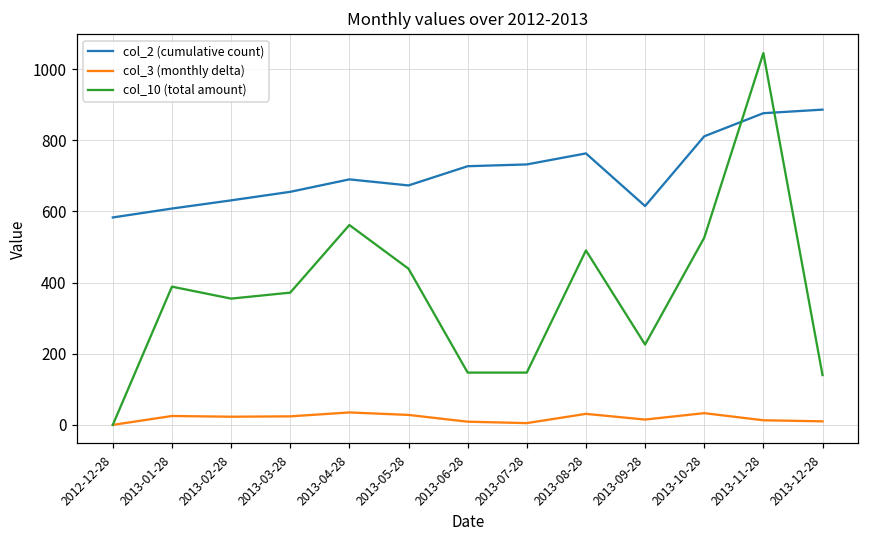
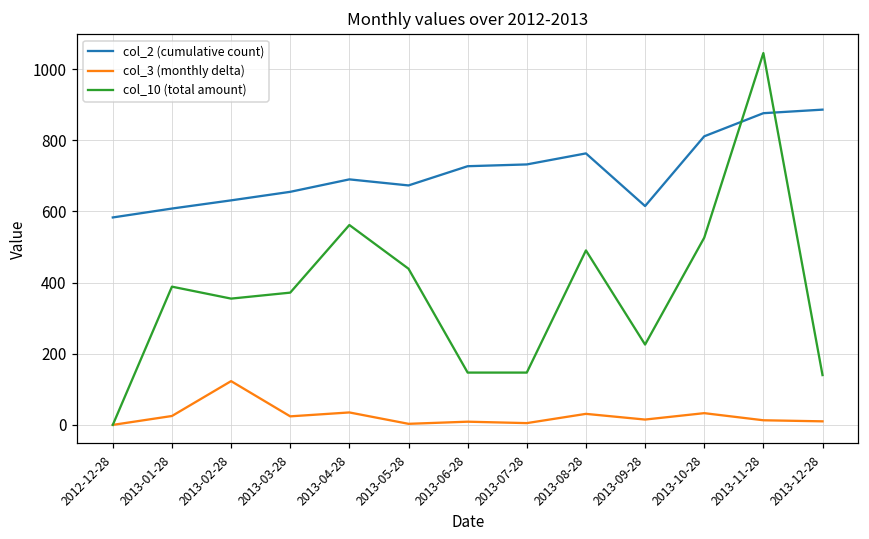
  {
    "col_2 (cumulative count)": {
      "2012-12-28": 580,
      "2013-01-28": 610,
      "2013-02-28": 630,
      "2013-03-28": 660,
      "2013-04-28": 690,
      "2013-05-28": 670,
      "2013-06-28": 730,
      "2013-07-28": 730,
      "2013-08-28": 760,
      "2013-09-28": 620,
      "2013-10-28": 810,
      "2013-11-28": 880,
      "2013-12-28": 890
    },
    "col_3 (monthly delta)": {
      "2013-01-28": 30,
-     "2013-02-28": 20,
+     "2013-02-28": 120,
      "2013-03-28": 20,
      "2013-04-28": 40,
-     "2013-05-28": 30,
+     "2013-05-28": 0,
      "2013-06-28": 10,
      "2013-07-28": 10,
      "2013-08-28": 30,
      "2013-09-28": 20,
      "2013-10-28": 30,
      "2013-11-28": 10,
      "2013-12-28": 10
    },
    "col_10 (total amount)": {
      "2013-01-28": 390,
      "2013-02-28": 350,
      "2013-03-28": 370,
      "2013-04-28": 560,
      "2013-05-28": 440,
      "2013-06-28": 150,
      "2013-07-28": 150,
      "2013-08-28": 490,
      "2013-09-28": 230,
      "2013-10-28": 530,
      "2013-11-28": 1050,
      "2013-12-28": 140
    }
  }
